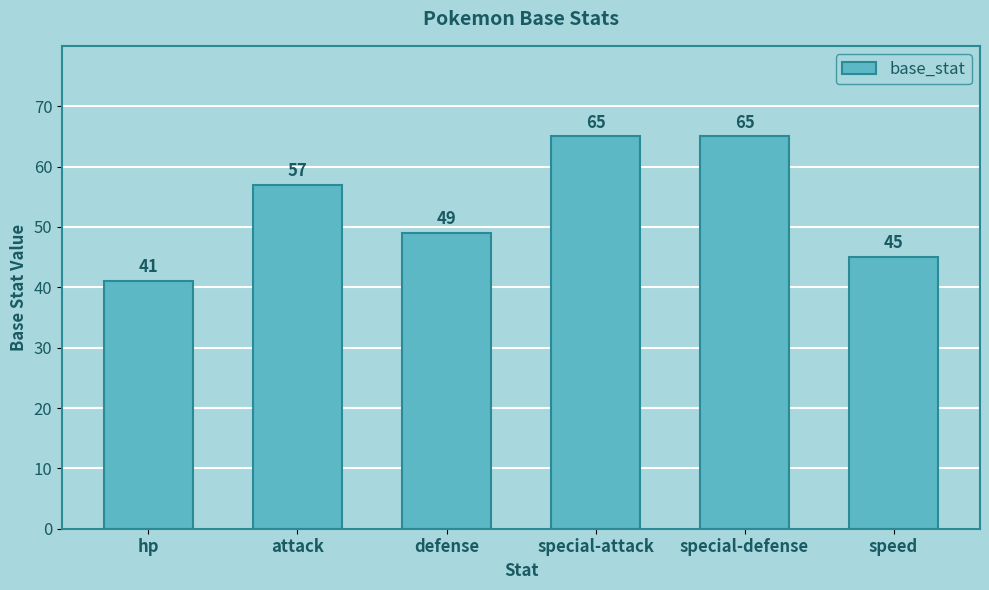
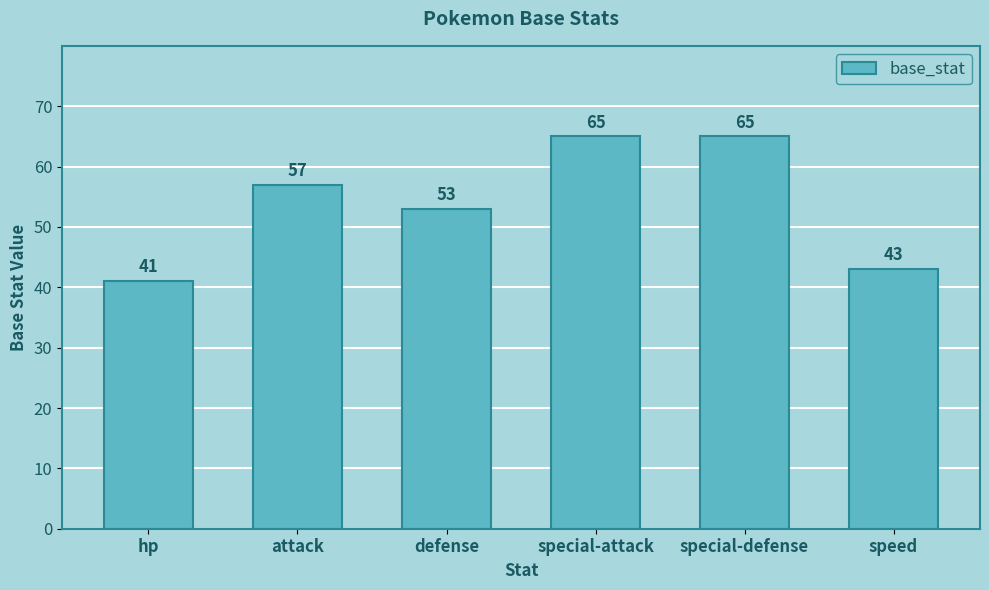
  {
    "hp": 41,
    "attack": 57,
-   "defense": 49,
+   "defense": 53,
    "special-attack": 65,
    "special-defense": 65,
-   "speed": 45
+   "speed": 43
  }
